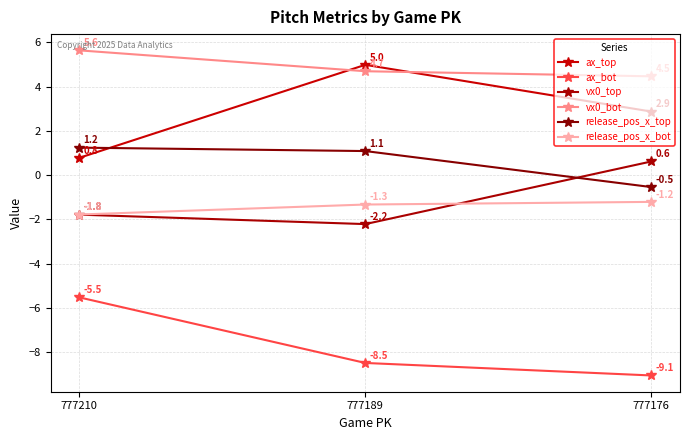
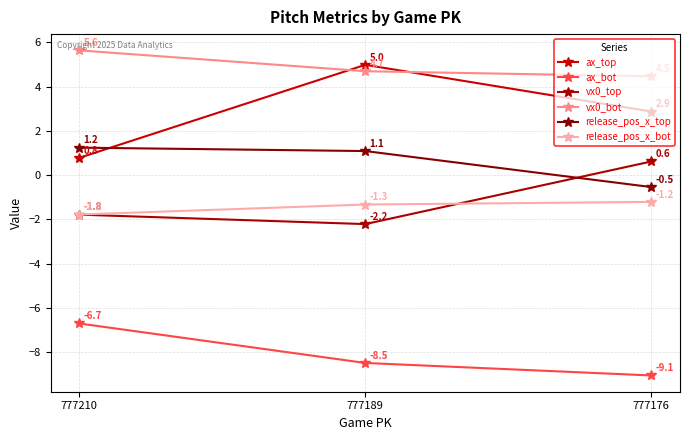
  {
    "ax_bot": {
-     "777210": -5.5,
+     "777210": -6.7,
      "777189": -8.5,
      "777176": -9.1
    }
  }
